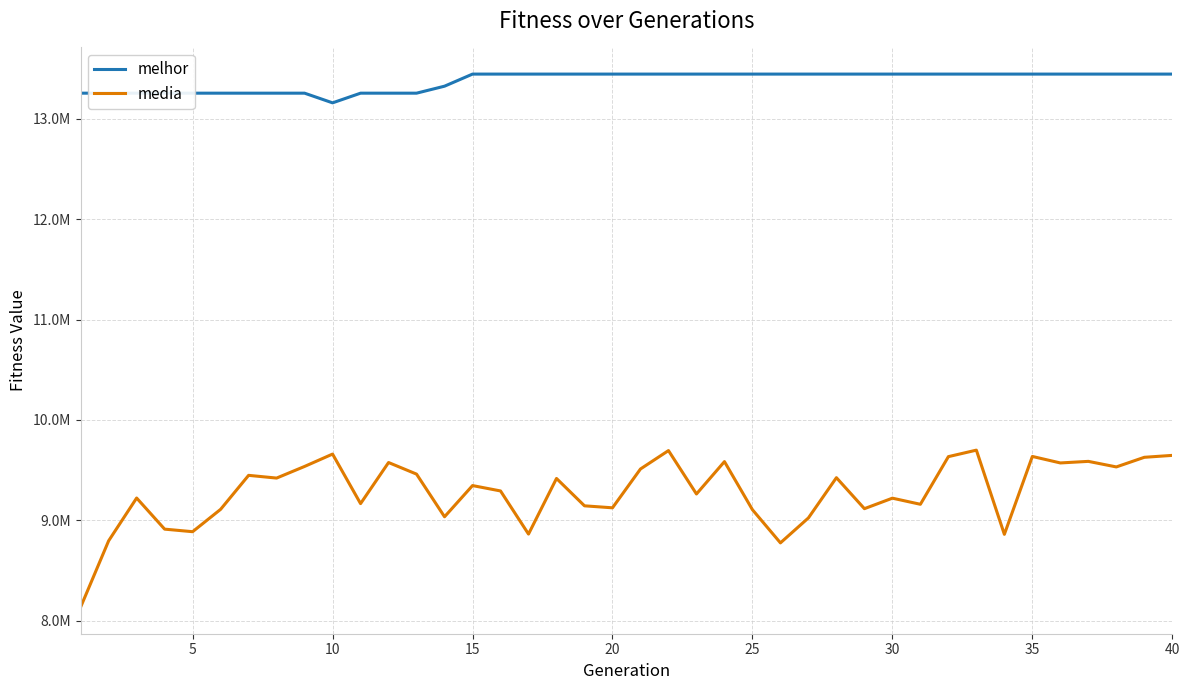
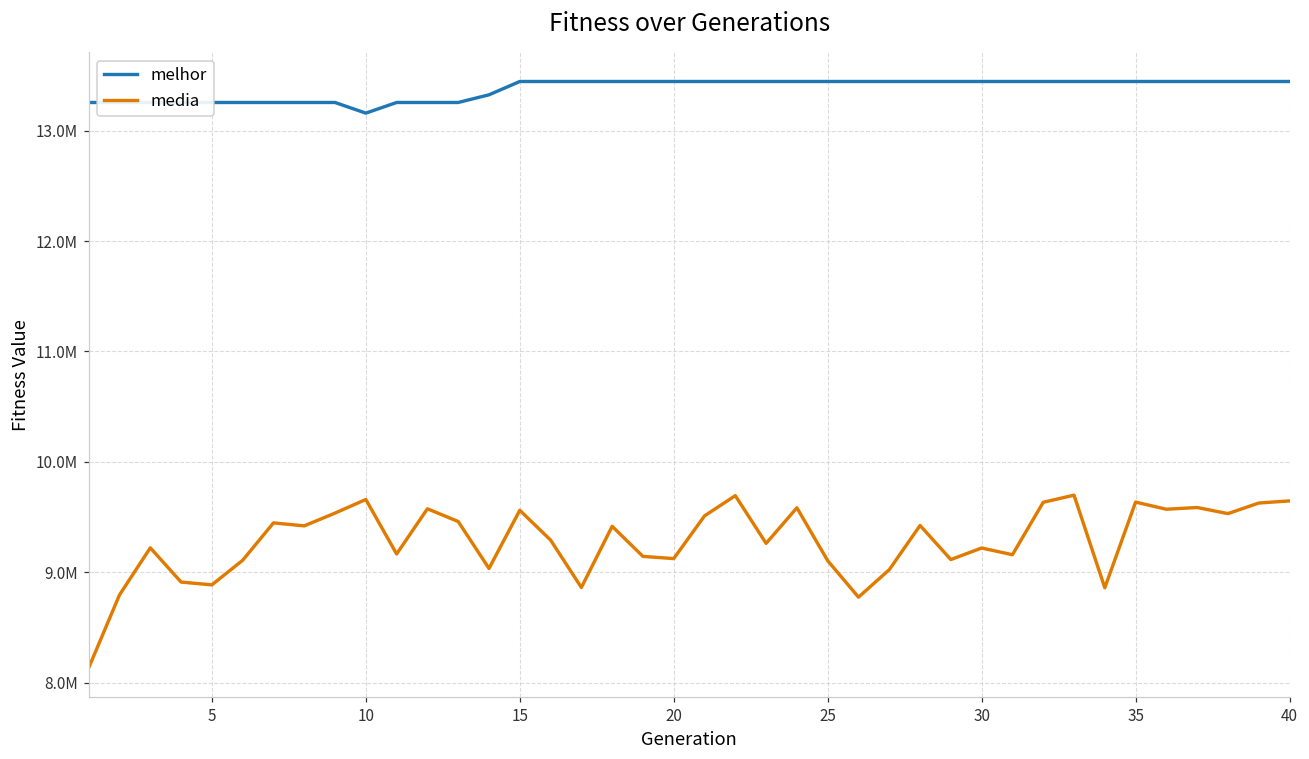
  {
    "melhor": {
      "10": 13160000,
      "15": 13450000,
      "20": 13450000,
      "25": 13450000,
      "30": 13450000,
      "35": 13450000,
      "40": 13450000
    },
    "media": {
      "5": 8890000,
      "10": 9660000,
-     "15": 9350000,
+     "15": 9560000,
      "20": 9120000,
      "25": 9100000,
      "30": 9220000,
      "35": 9640000,
      "40": 9650000
    }
  }
